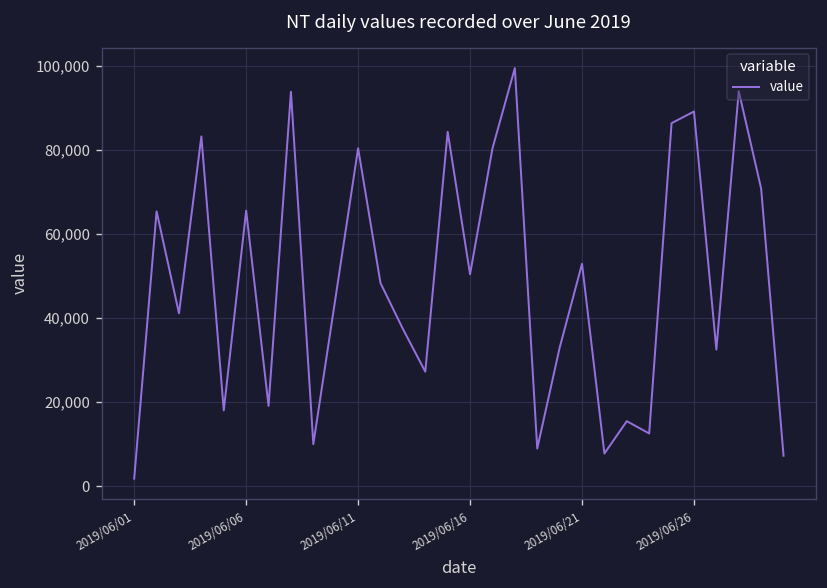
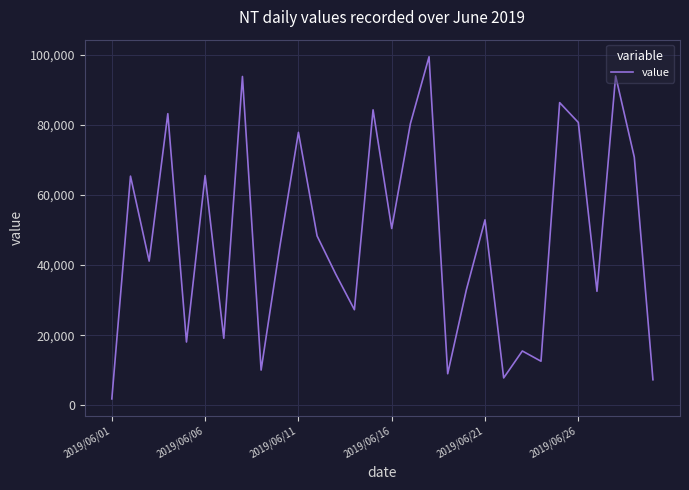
  {
    "2019/06/01": "2,000",
    "2019/06/06": "66,000",
-   "2019/06/11": "80,000",
+   "2019/06/11": "78,000",
    "2019/06/16": "50,000",
    "2019/06/21": "53,000",
-   "2019/06/26": "89,000"
+   "2019/06/26": "81,000"
  }
